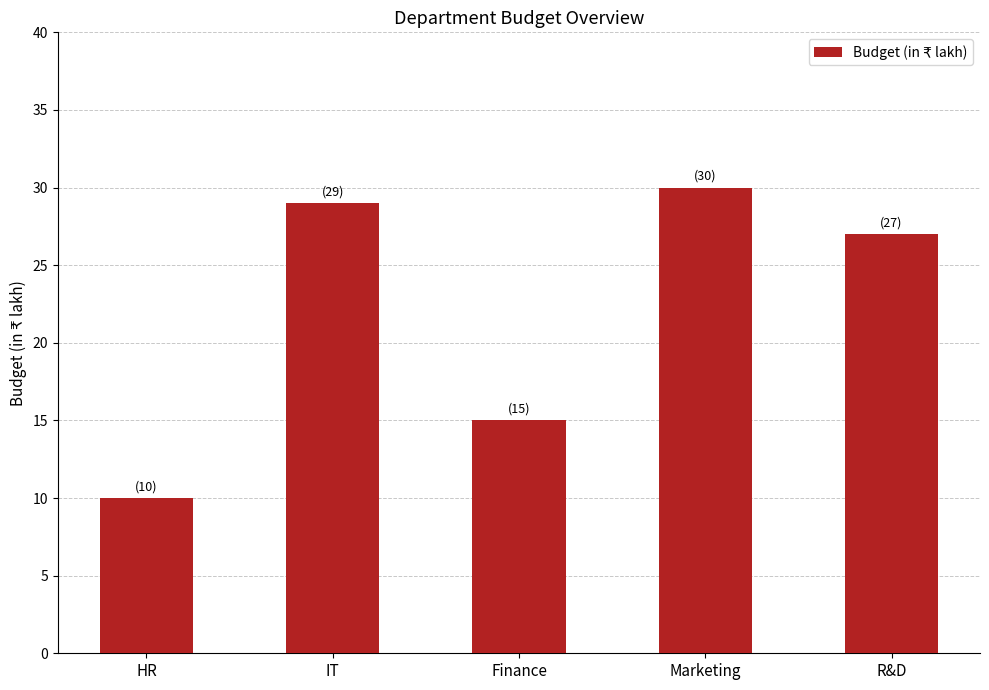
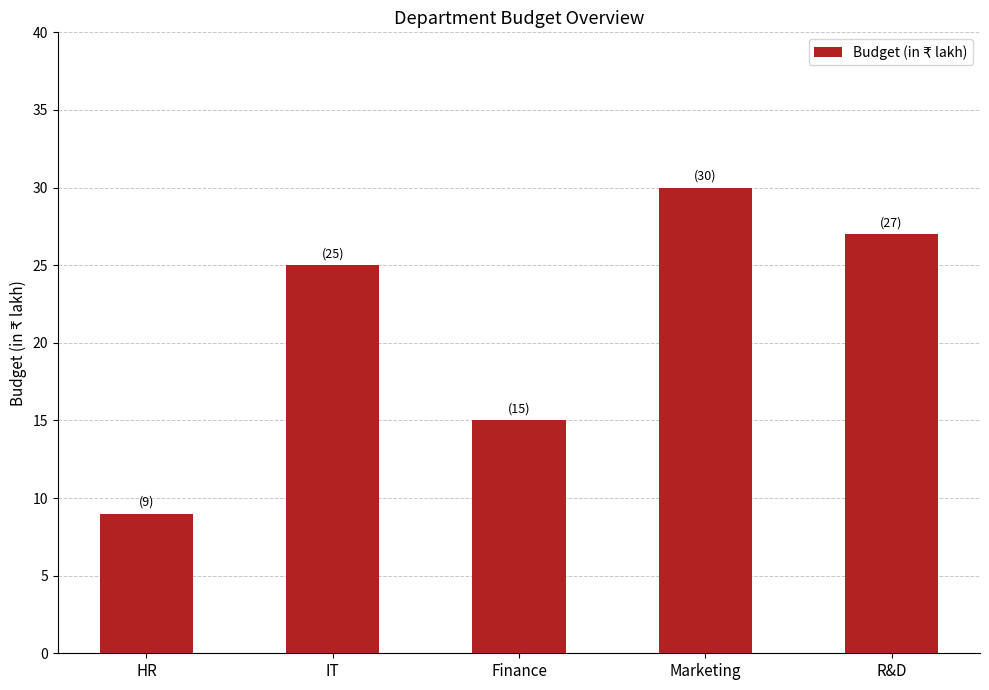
  {
-   "HR": "(10)",
-   "IT": "(29)",
+   "HR": "(9)",
+   "IT": "(25)",
    "Finance": "(15)",
    "Marketing": "(30)",
    "R&D": "(27)"
  }
